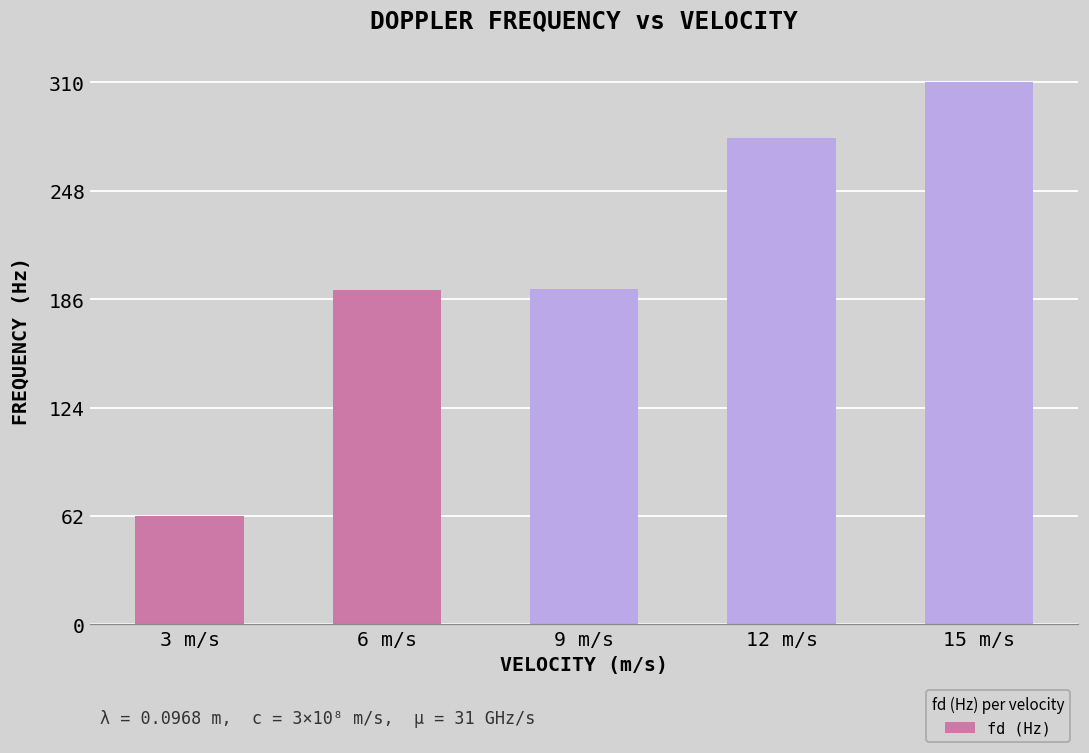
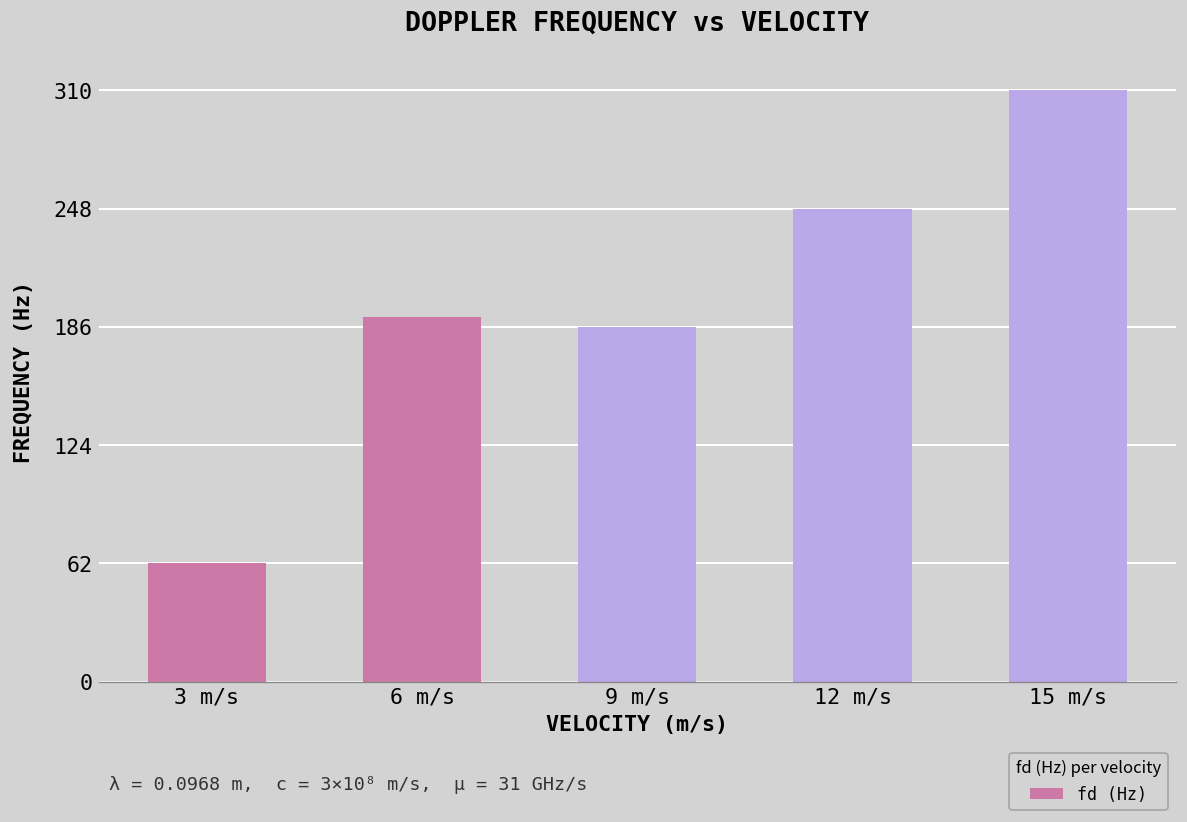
  {
    "3 m/s": 62,
    "6 m/s": 191,
-   "9 m/s": 192,
-   "12 m/s": 278,
+   "9 m/s": 186,
+   "12 m/s": 248,
    "15 m/s": 310
  }
